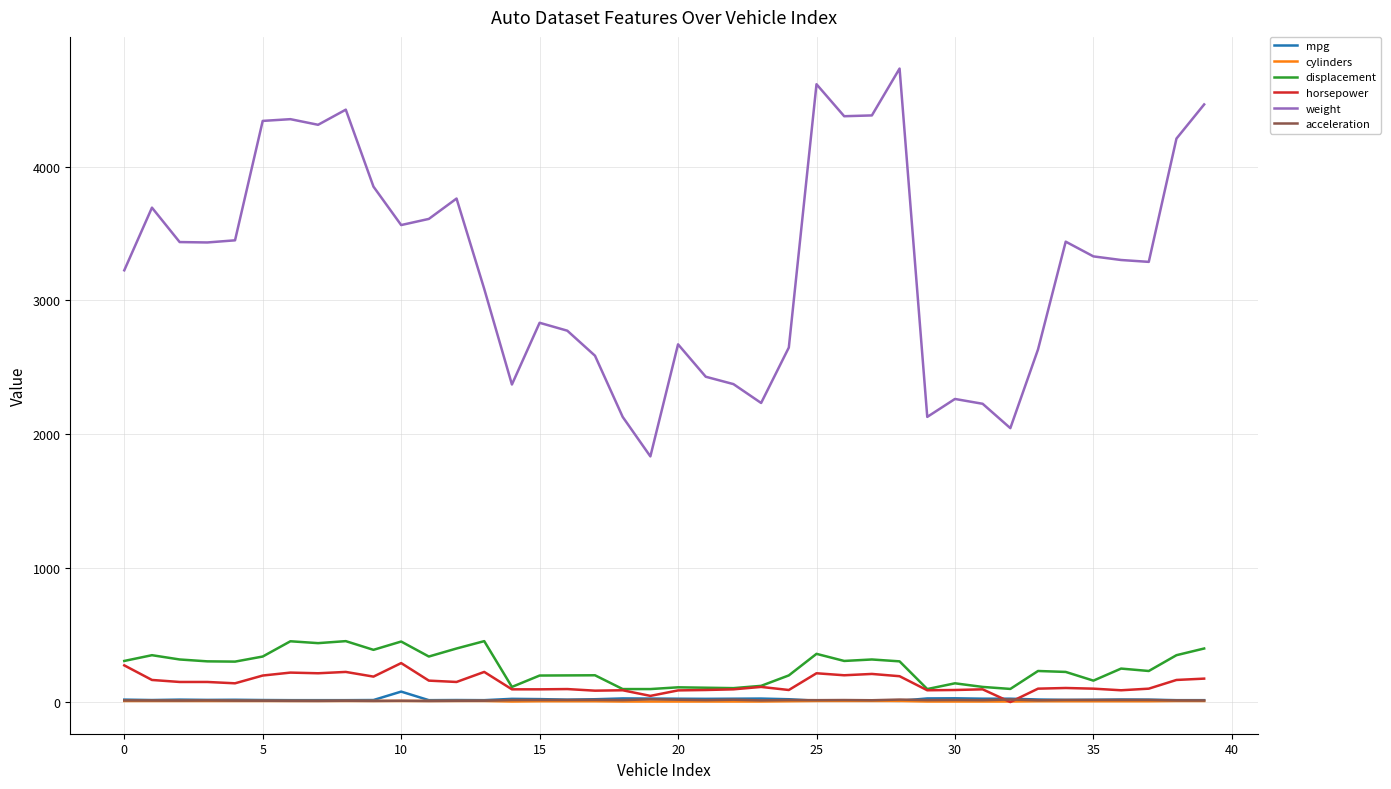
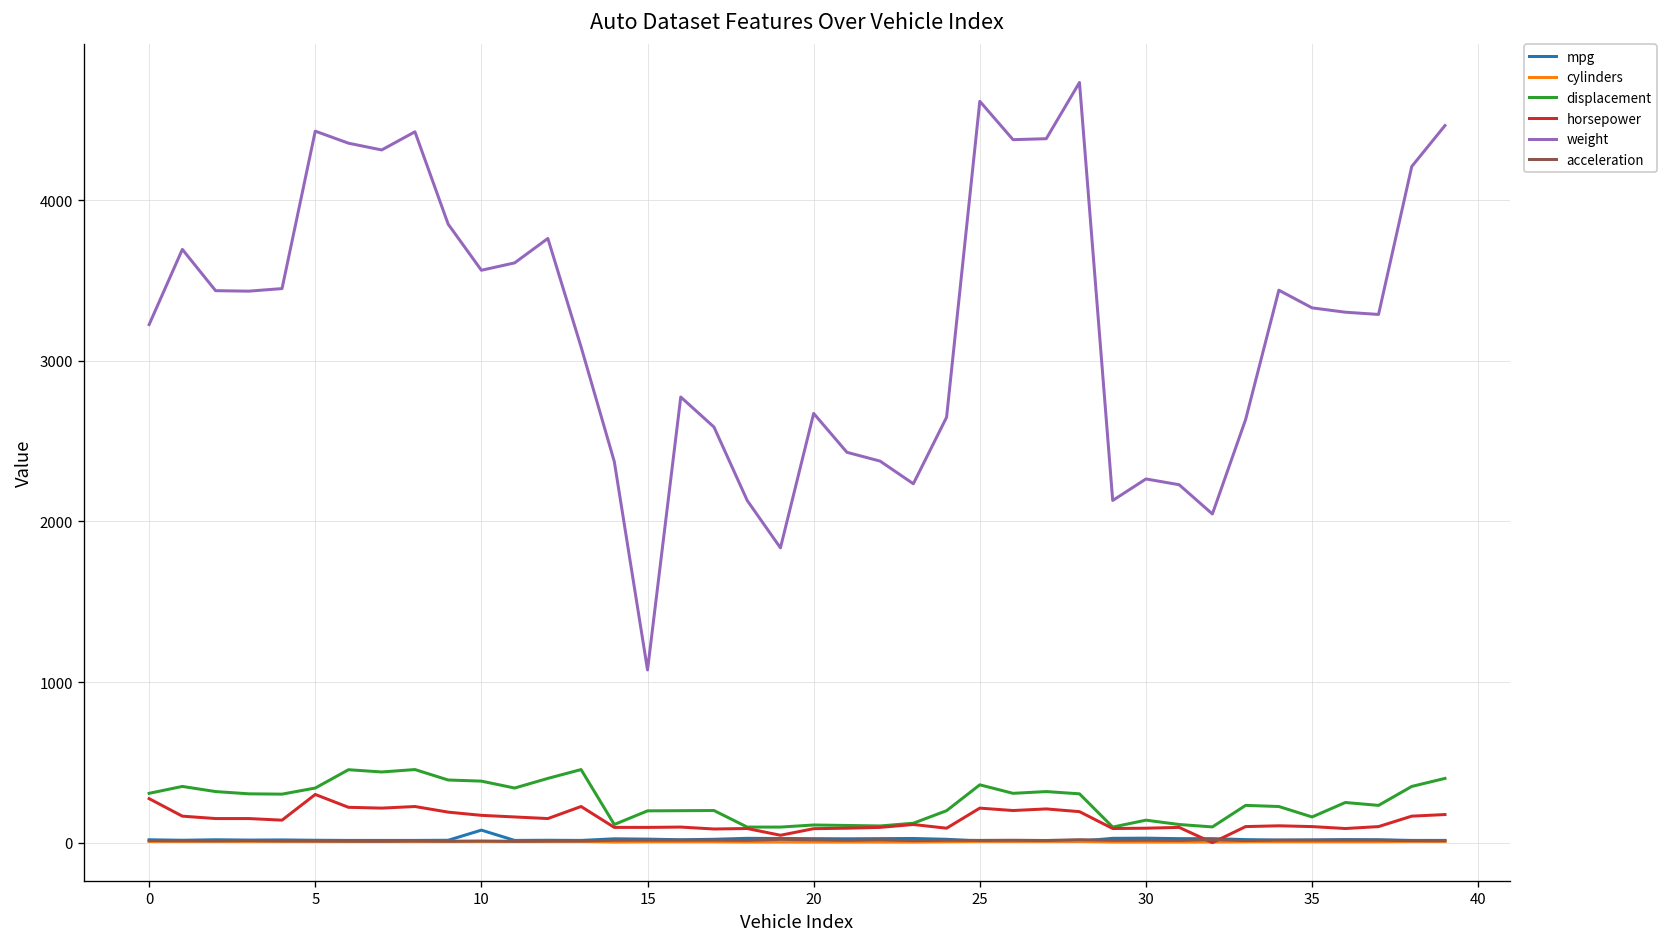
  {
    "mpg": {
      "10": 80
    },
    "displacement": {
      "0": 310,
      "5": 340,
-     "10": 450,
+     "10": 380,
      "15": 200,
      "20": 110,
      "25": 360,
      "30": 140,
      "35": 160
    },
    "horsepower": {
      "0": 270,
-     "5": 200,
-     "10": 290,
+     "5": 300,
+     "10": 170,
      "15": 100,
      "20": 90,
      "25": 220,
      "30": 90,
      "35": 100
    },
    "weight": {
      "0": 3230,
-     "5": 4340,
+     "5": 4430,
      "10": 3560,
-     "15": 2830,
+     "15": 1080,
      "20": 2670,
      "25": 4620,
      "30": 2260,
      "35": 3330
    }
  }
